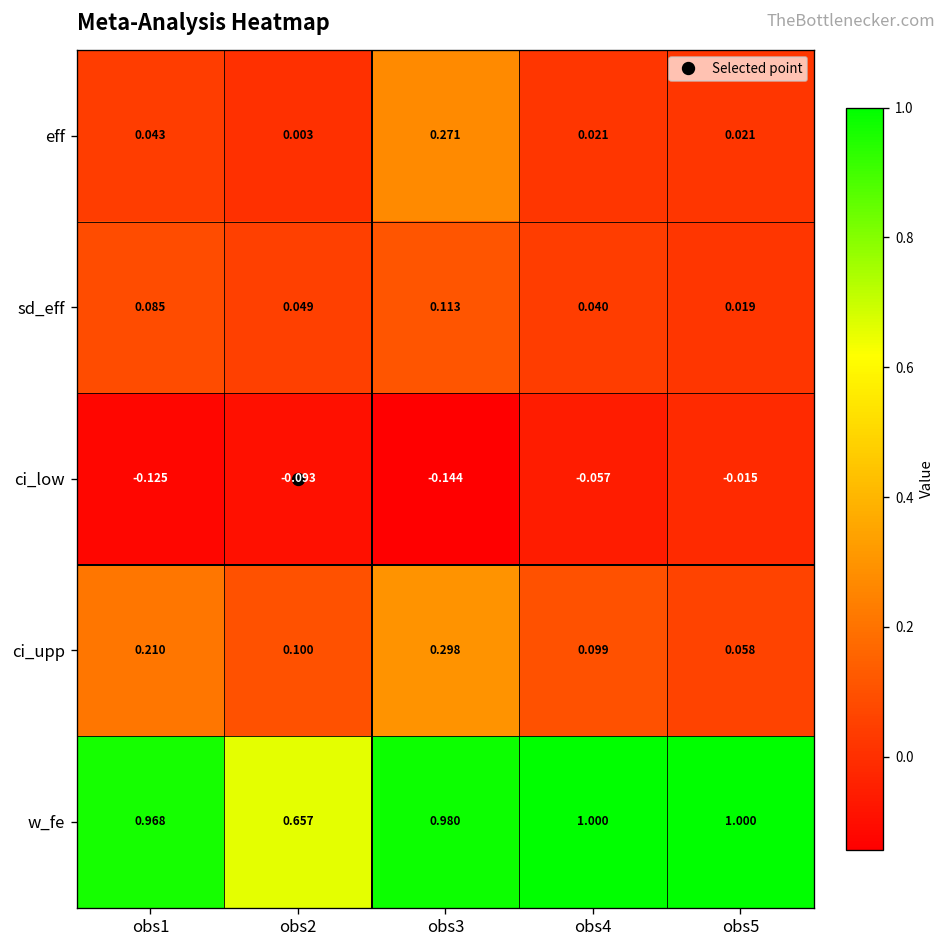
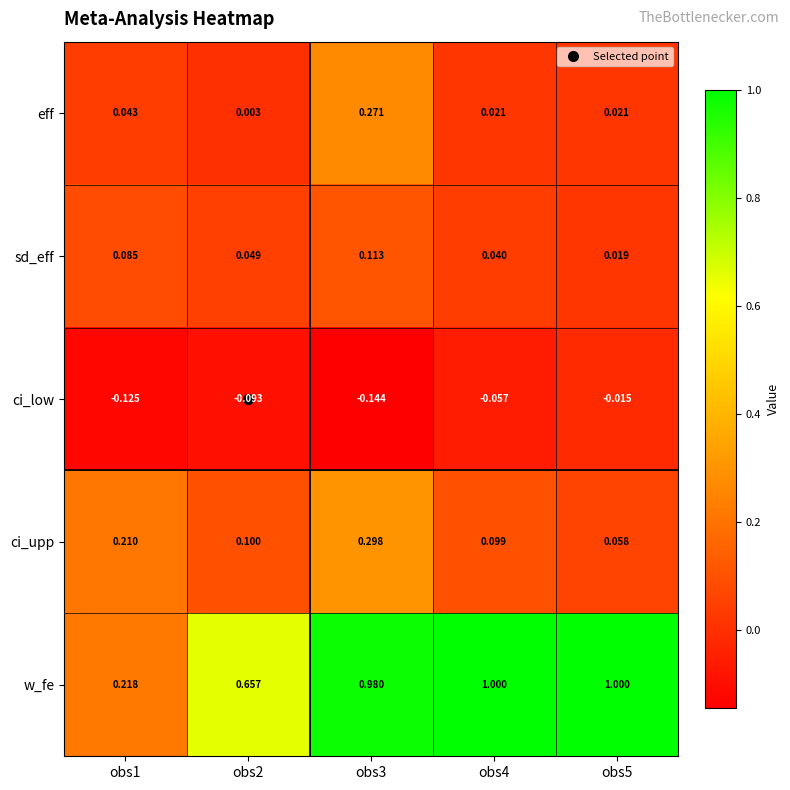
  {
    "eff": {
      "obs1": 0.043,
      "obs2": 0.003,
      "obs3": 0.271,
      "obs4": 0.021,
      "obs5": 0.021
    },
    "sd_eff": {
      "obs1": 0.085,
      "obs2": 0.049,
      "obs3": 0.113,
      "obs4": 0.040,
      "obs5": 0.019
    },
    "ci_low": {
      "obs1": -0.125,
      "obs3": -0.144,
      "obs4": -0.057,
      "obs5": -0.015
    },
    "ci_upp": {
      "obs1": 0.210,
      "obs2": 0.100,
      "obs3": 0.298,
      "obs4": 0.099,
      "obs5": 0.058
    },
    "w_fe": {
-     "obs1": 0.968,
+     "obs1": 0.218,
      "obs2": 0.657,
      "obs3": 0.980,
      "obs4": 1.000,
      "obs5": 1.000
    }
  }
